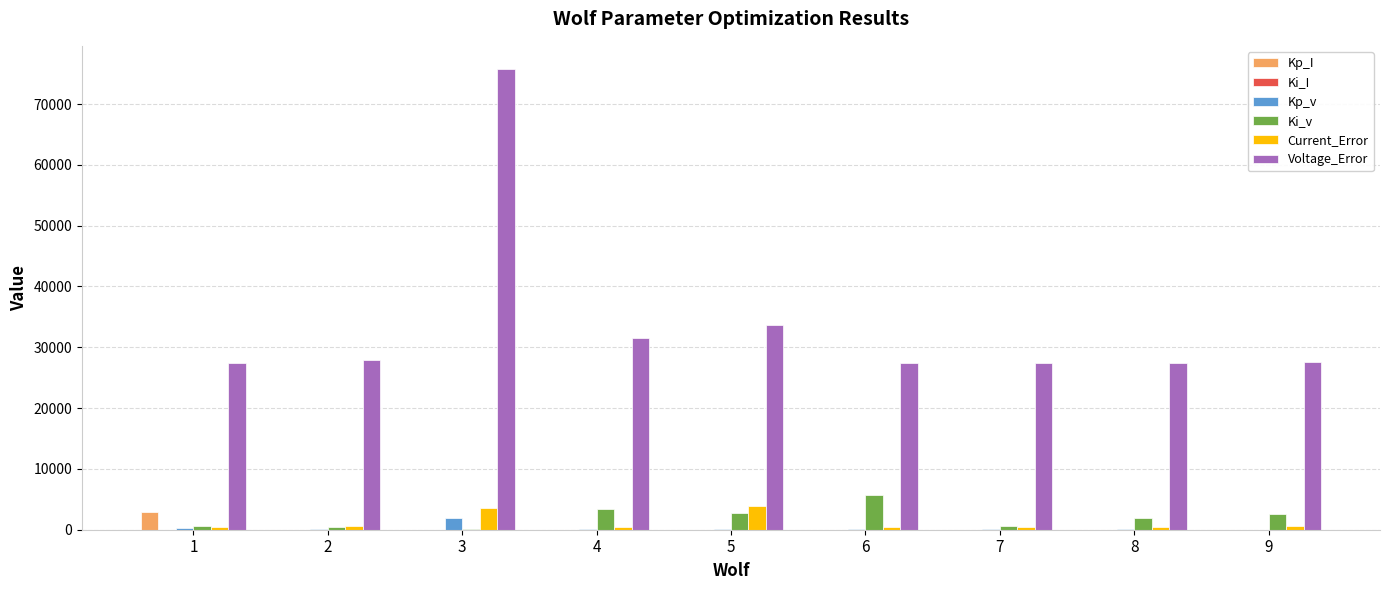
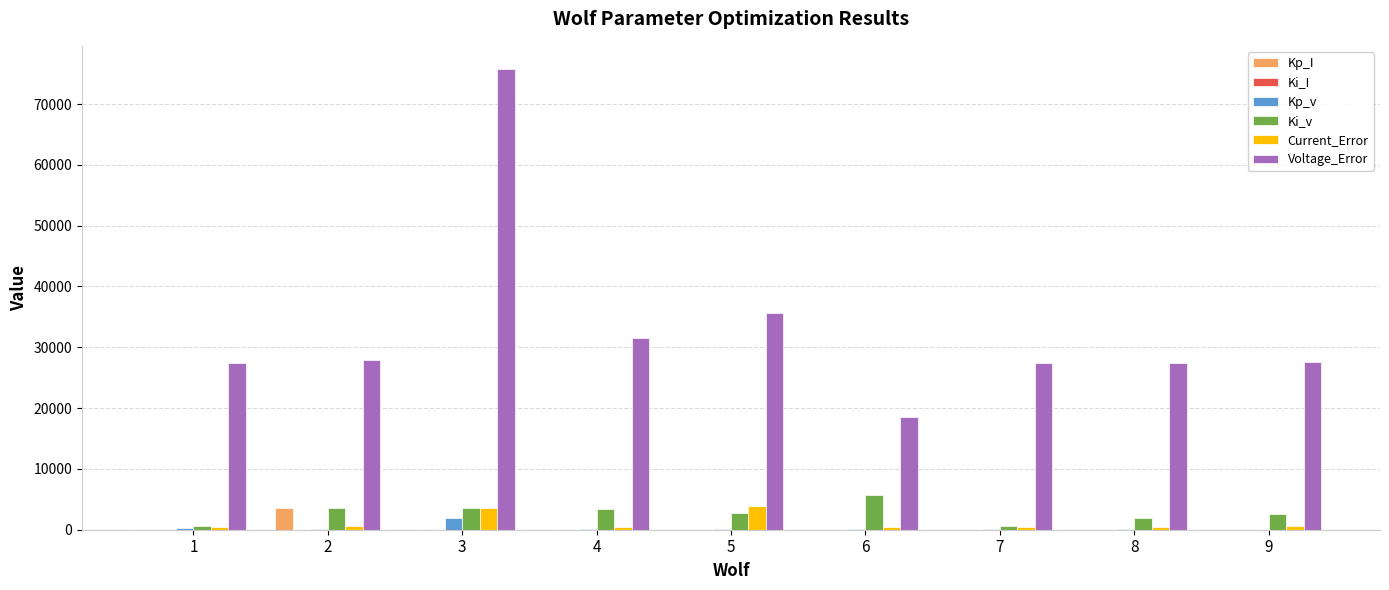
  {
    "Kp_I": {
-     "1": 3000,
-     "2": 0
+     "1": 0,
+     "2": 4000
    },
    "Kp_v": {
      "3": 2000
    },
    "Ki_v": {
      "1": 1000,
-     "2": 0,
-     "3": 0,
+     "2": 4000,
+     "3": 4000,
      "4": 3000,
      "5": 3000,
      "6": 6000,
      "7": 1000,
      "8": 2000,
      "9": 3000
    },
    "Current_Error": {
      "1": 1000,
      "2": 1000,
      "3": 4000,
      "4": 1000,
      "5": 4000,
      "6": 1000,
      "7": 0,
      "8": 1000,
      "9": 1000
    },
    "Voltage_Error": {
      "1": 27000,
      "2": 28000,
      "3": 76000,
      "4": 32000,
-     "5": 34000,
-     "6": 27000,
+     "5": 36000,
+     "6": 19000,
      "7": 27000,
      "8": 27000,
      "9": 28000
    }
  }
